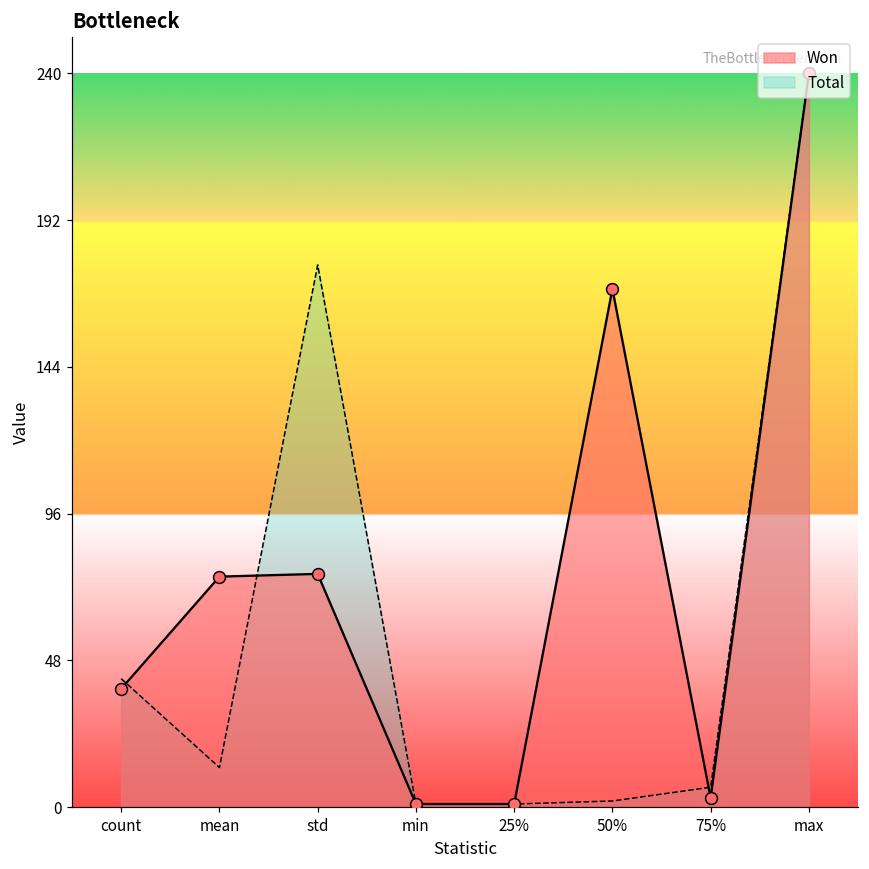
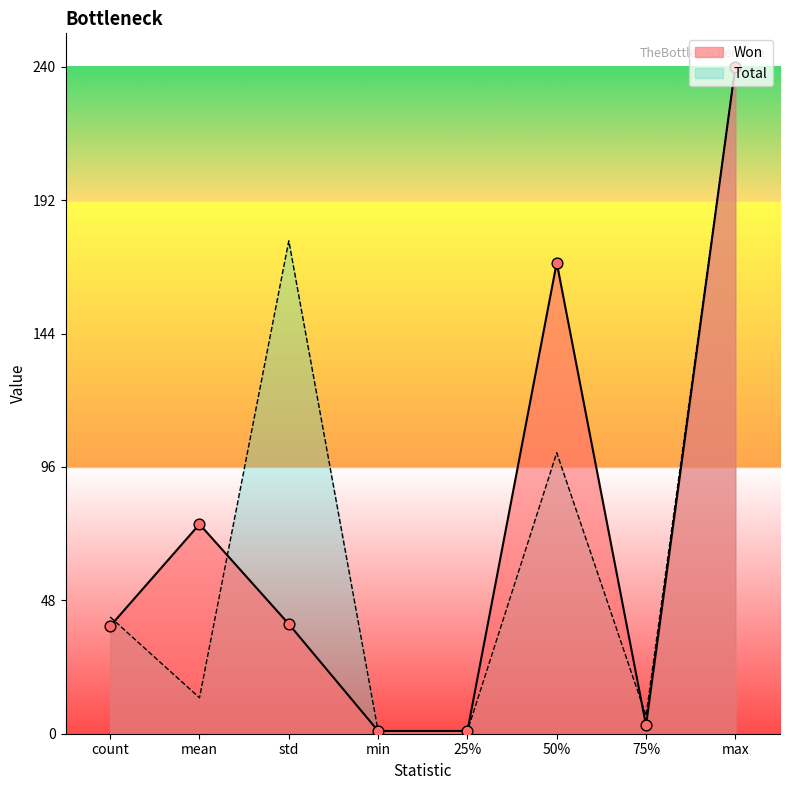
  {
    "Won": {
      "count": 39,
      "mean": 75,
-     "std": 76,
+     "std": 39,
      "50%": 170,
      "75%": 3
    },
    "Total": {
      "count": 42,
      "mean": 13,
      "std": 177,
-     "50%": 2,
+     "50%": 101,
      "75%": 7
    }
  }
